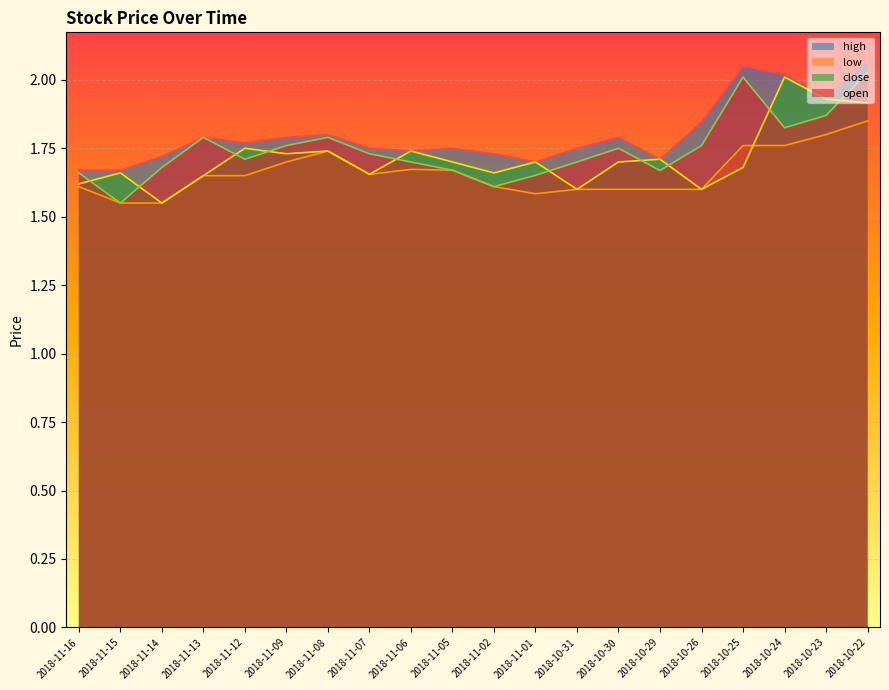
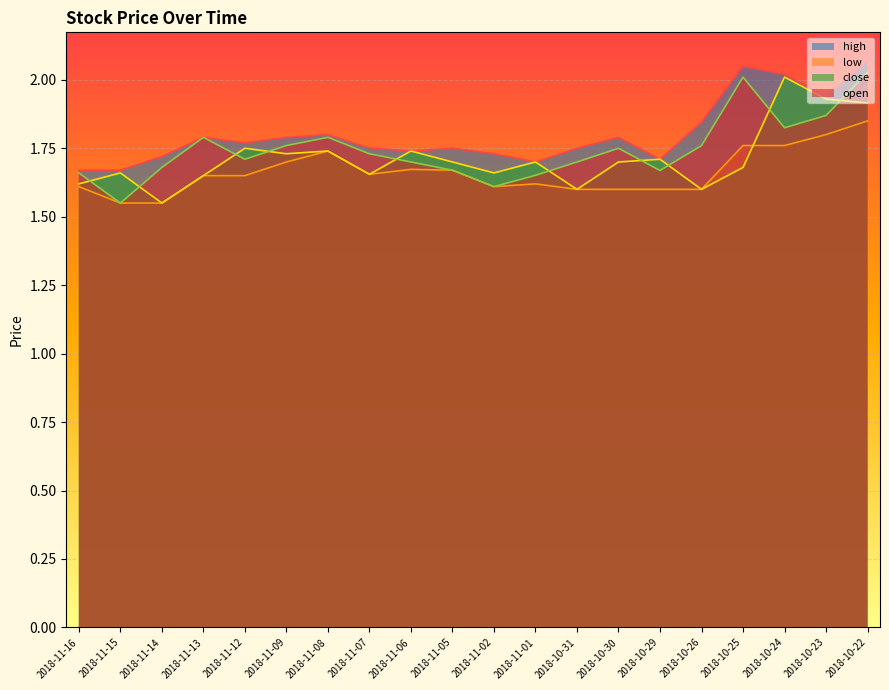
  {
    "high": {
      "2018-11-16": 1.67,
      "2018-11-15": 1.67,
      "2018-11-14": 1.72,
      "2018-11-12": 1.77,
      "2018-11-09": 1.79,
      "2018-11-08": 1.80,
      "2018-11-07": 1.75,
      "2018-11-05": 1.75,
      "2018-11-02": 1.73,
      "2018-10-31": 1.75,
      "2018-10-30": 1.79,
      "2018-10-26": 1.85,
      "2018-10-25": 2.05,
      "2018-10-24": 2.02
    },
    "low": {
      "2018-11-16": 1.61,
      "2018-11-12": 1.65,
      "2018-11-09": 1.70,
      "2018-11-06": 1.67,
-     "2018-11-01": 1.58,
+     "2018-11-01": 1.62,
      "2018-10-30": 1.60,
      "2018-10-29": 1.60,
      "2018-10-25": 1.76,
      "2018-10-24": 1.76,
      "2018-10-23": 1.80,
      "2018-10-22": 1.85
    },
    "close": {
      "2018-11-16": 1.62,
      "2018-11-15": 1.66,
      "2018-11-12": 1.75,
      "2018-11-09": 1.73,
      "2018-11-05": 1.70,
      "2018-11-02": 1.66,
      "2018-10-30": 1.70,
      "2018-10-25": 1.68,
      "2018-10-24": 2.01
    },
    "open": {
      "2018-11-16": 1.66,
      "2018-11-14": 1.68,
      "2018-11-12": 1.71,
      "2018-11-09": 1.76,
      "2018-11-08": 1.79,
      "2018-11-07": 1.73,
      "2018-11-06": 1.70,
      "2018-11-01": 1.65,
      "2018-10-31": 1.70,
      "2018-10-30": 1.75,
      "2018-10-29": 1.67,
      "2018-10-26": 1.76,
      "2018-10-25": 2.01,
      "2018-10-24": 1.82,
      "2018-10-23": 1.87
    }
  }
